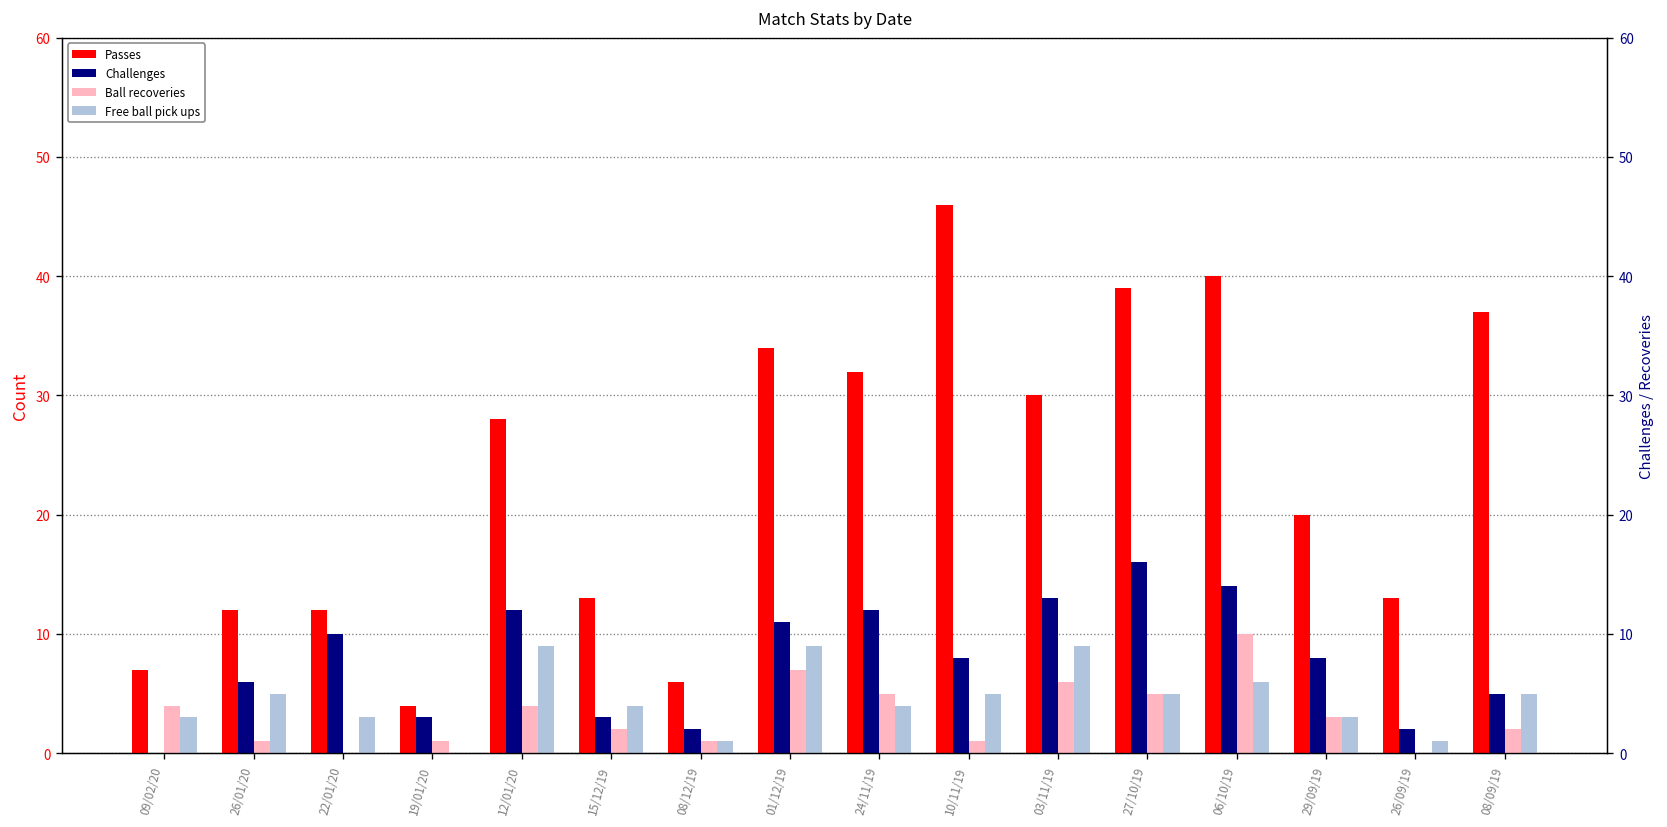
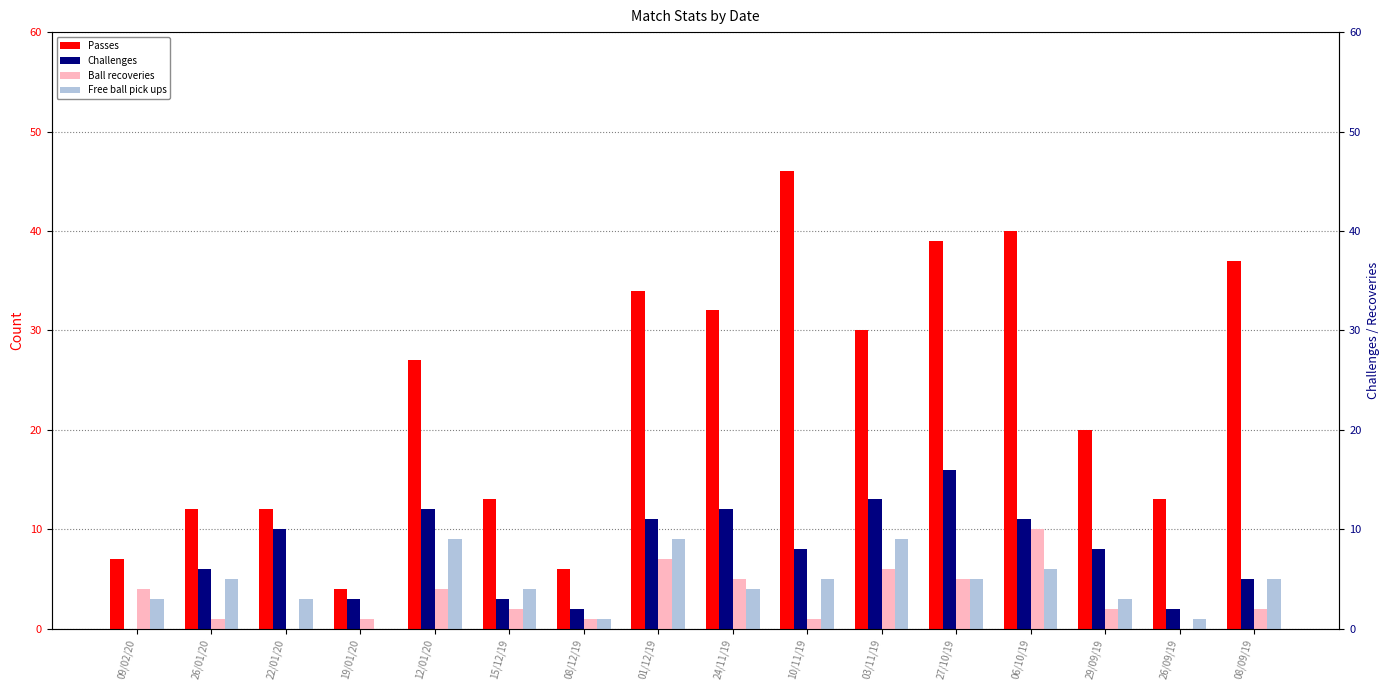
  {
    "Passes": {
      "09/02/20": 7,
      "26/01/20": 12,
      "22/01/20": 12,
      "19/01/20": 4,
-     "12/01/20": 28,
+     "12/01/20": 27,
      "15/12/19": 13,
      "08/12/19": 6,
      "01/12/19": 34,
      "24/11/19": 32,
      "10/11/19": 46,
      "03/11/19": 30,
      "27/10/19": 39,
      "06/10/19": 40,
      "29/09/19": 20,
      "26/09/19": 13,
      "08/09/19": 37
    },
    "Challenges": {
      "09/02/20": 0,
      "26/01/20": 6,
      "22/01/20": 10,
      "19/01/20": 3,
      "12/01/20": 12,
      "15/12/19": 3,
      "08/12/19": 2,
      "01/12/19": 11,
      "24/11/19": 12,
      "10/11/19": 8,
      "03/11/19": 13,
      "27/10/19": 16,
-     "06/10/19": 14,
+     "06/10/19": 11,
      "29/09/19": 8,
      "26/09/19": 2,
      "08/09/19": 5
    },
    "Ball recoveries": {
      "09/02/20": 4,
      "26/01/20": 1,
      "22/01/20": 0,
      "19/01/20": 1,
      "12/01/20": 4,
      "15/12/19": 2,
      "08/12/19": 1,
      "01/12/19": 7,
      "24/11/19": 5,
      "10/11/19": 1,
      "03/11/19": 6,
      "27/10/19": 5,
      "06/10/19": 10,
-     "29/09/19": 3,
+     "29/09/19": 2,
      "26/09/19": 0,
      "08/09/19": 2
    },
    "Free ball pick ups": {
      "09/02/20": 3,
      "26/01/20": 5,
      "22/01/20": 3,
      "19/01/20": 0,
      "12/01/20": 9,
      "15/12/19": 4,
      "08/12/19": 1,
      "01/12/19": 9,
      "24/11/19": 4,
      "10/11/19": 5,
      "03/11/19": 9,
      "27/10/19": 5,
      "06/10/19": 6,
      "29/09/19": 3,
      "26/09/19": 1,
      "08/09/19": 5
    }
  }
